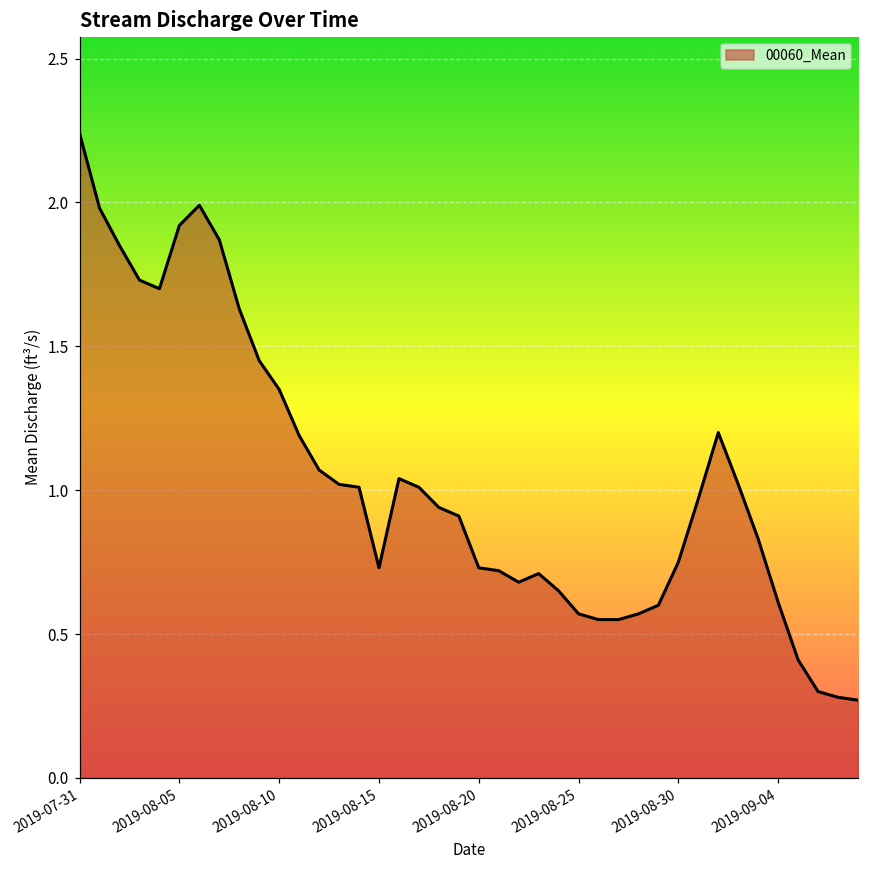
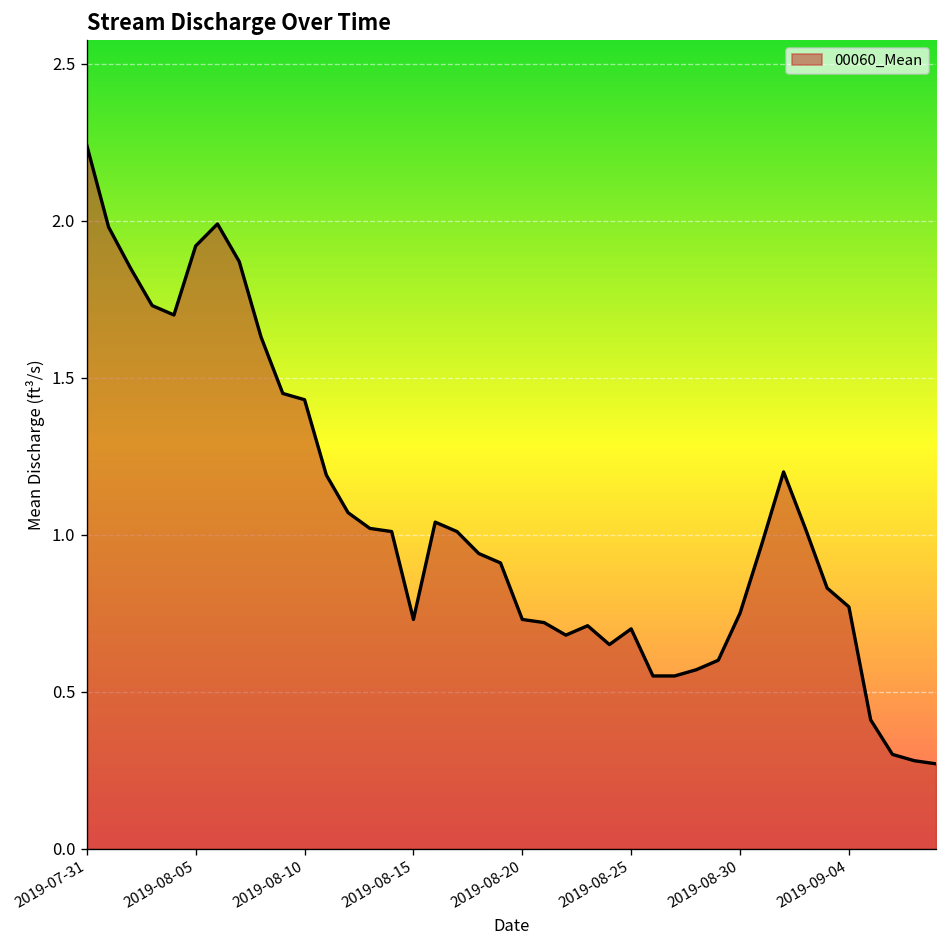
  {
    "2019-07-31": 2.24,
    "2019-08-05": 1.92,
-   "2019-08-10": 1.35,
+   "2019-08-10": 1.43,
    "2019-08-15": 0.73,
    "2019-08-20": 0.73,
-   "2019-08-25": 0.57,
+   "2019-08-25": 0.70,
    "2019-08-30": 0.75,
-   "2019-09-04": 0.61
+   "2019-09-04": 0.77
  }
